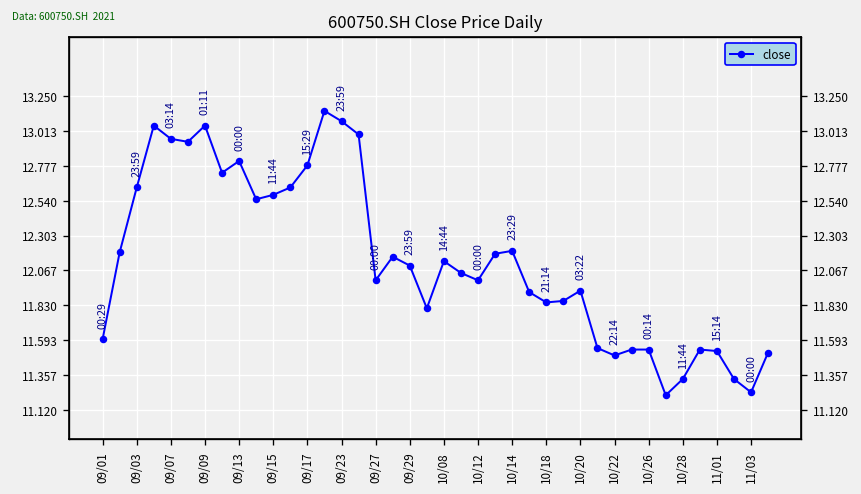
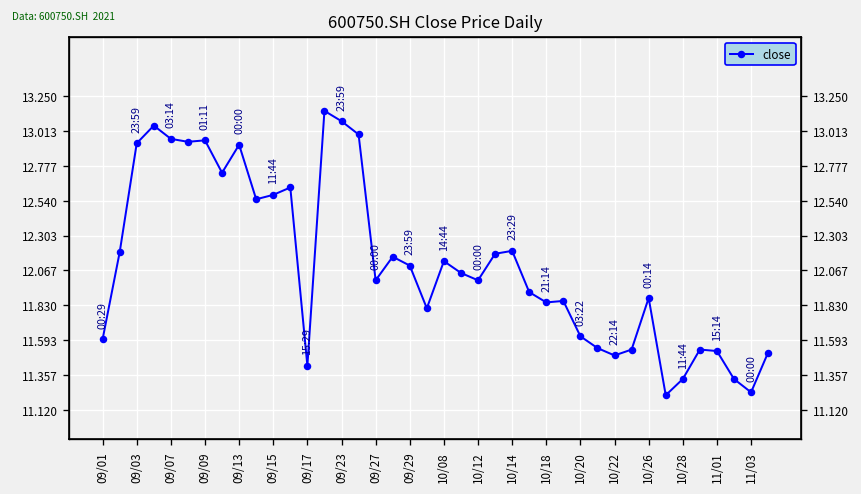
  {
-   "09/03": 12.63,
-   "09/09": 13.05,
-   "09/13": 12.81,
-   "09/17": 12.78,
-   "10/20": 11.93,
-   "10/26": 11.53
+   "09/03": 12.93,
+   "09/09": 12.95,
+   "09/13": 12.92,
+   "09/17": 11.42,
+   "10/20": 11.62,
+   "10/26": 11.88
  }
